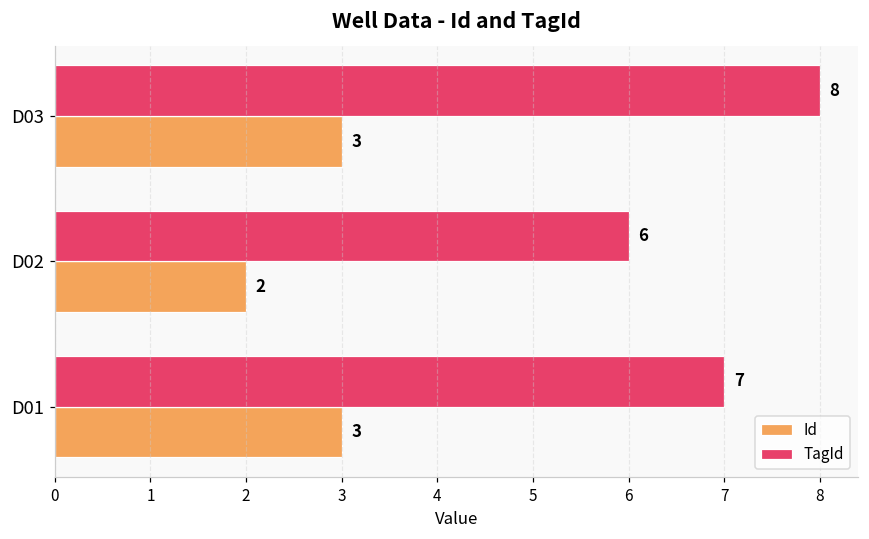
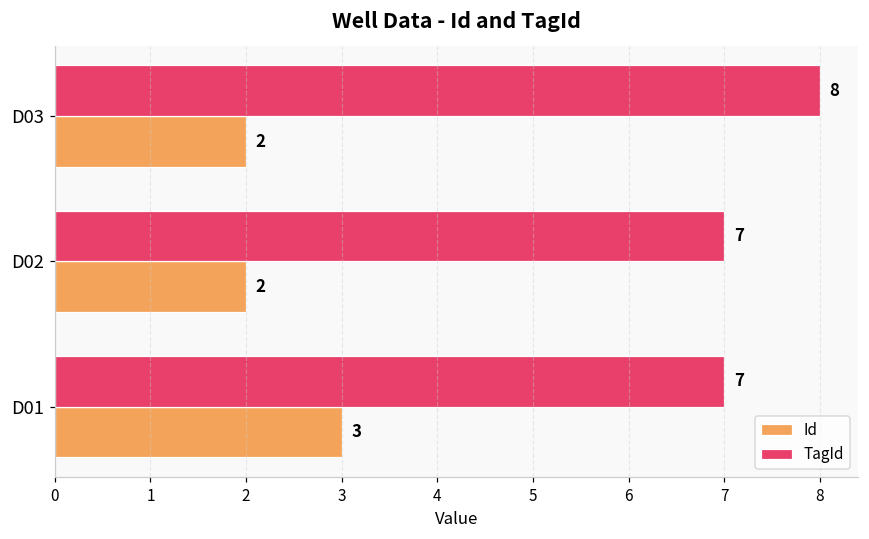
  {
    "Id": {
-     "D03": 3,
+     "D03": 2,
      "D02": 2,
      "D01": 3
    },
    "TagId": {
      "D03": 8,
-     "D02": 6,
+     "D02": 7,
      "D01": 7
    }
  }
